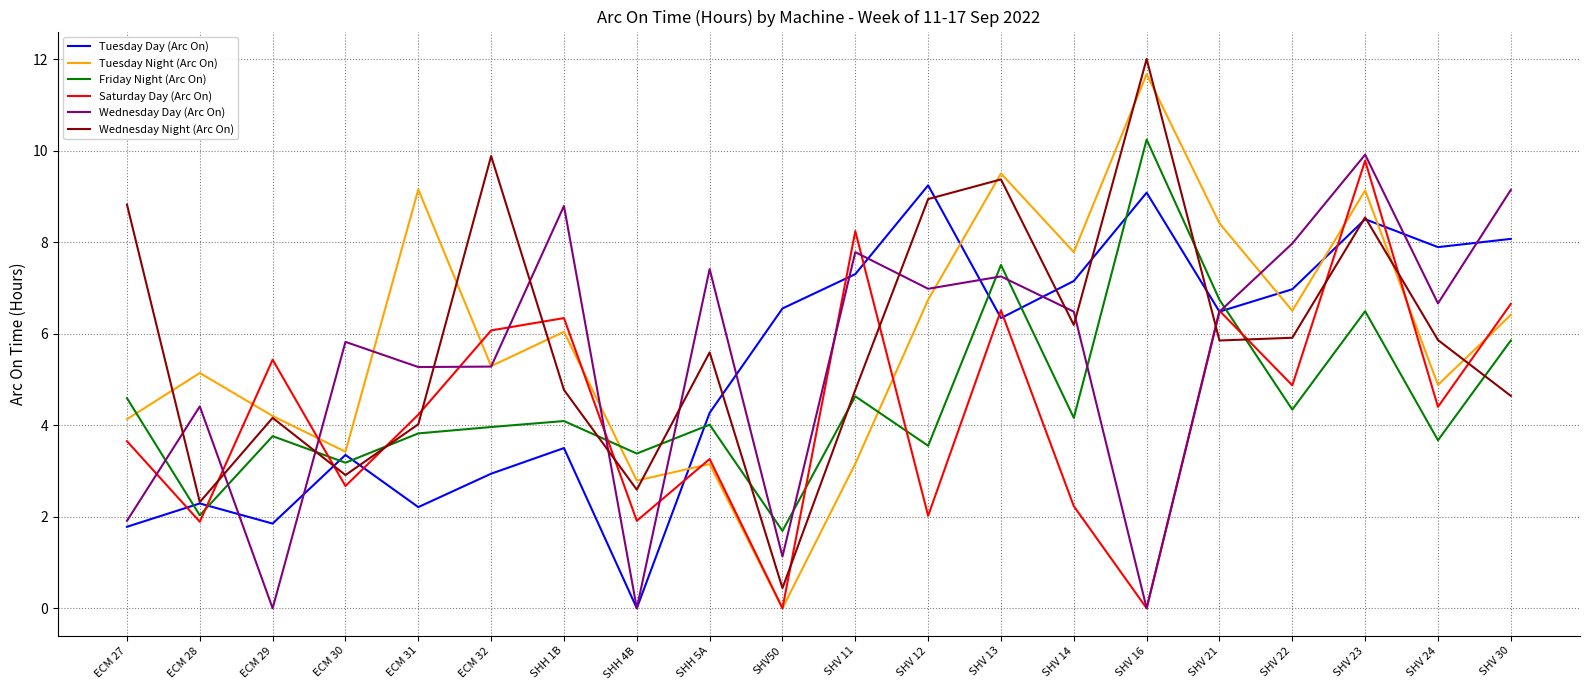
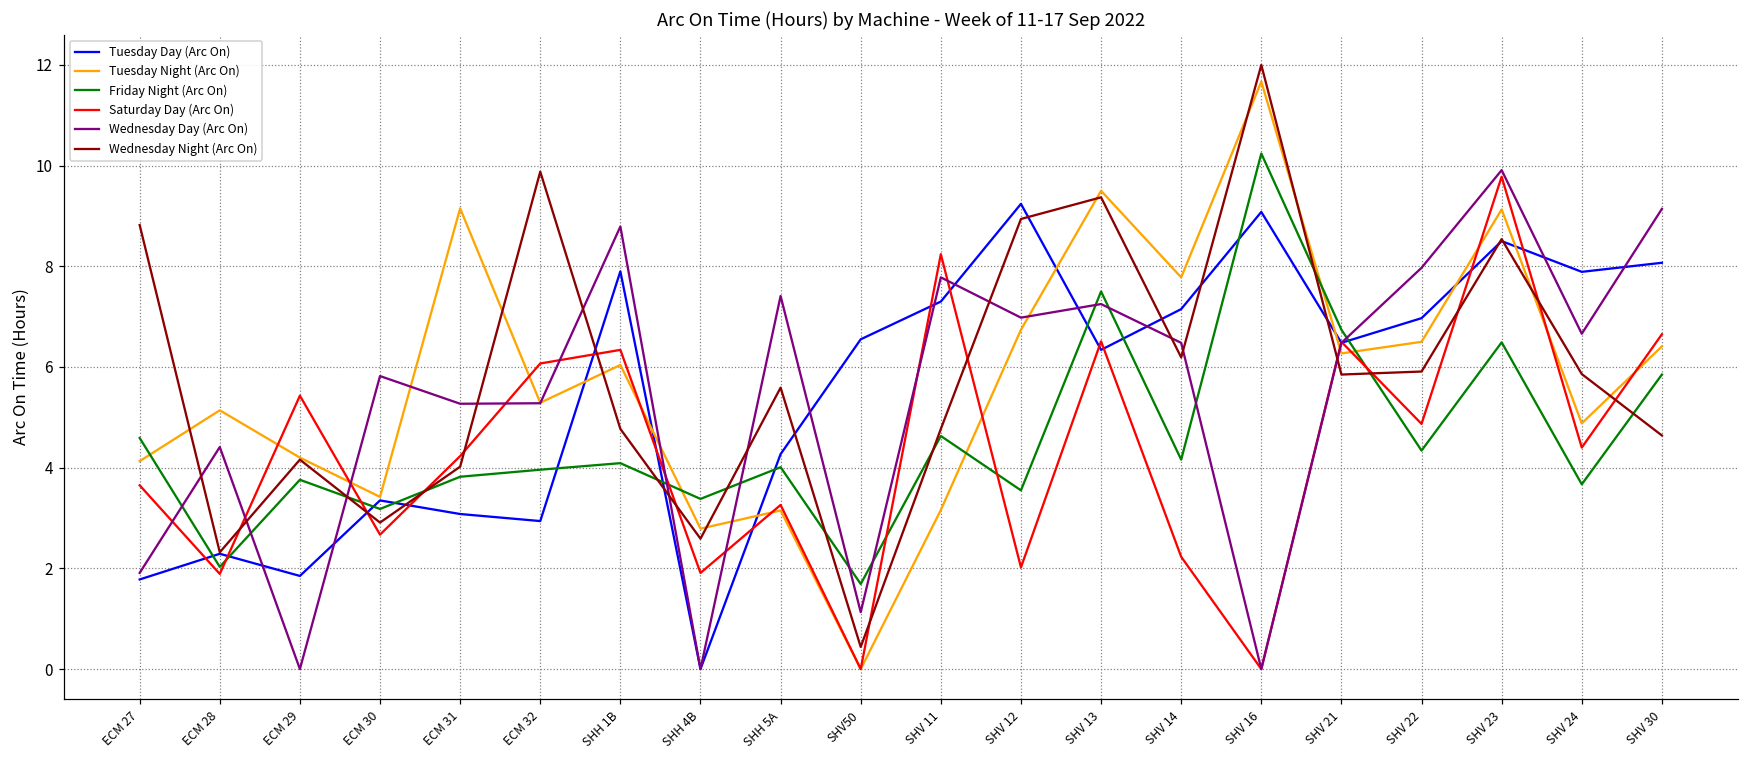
  {
    "Tuesday Day (Arc On)": {
      "ECM 27": 1.8,
      "ECM 29": 1.9,
      "ECM 30": 3.4,
-     "ECM 31": 2.2,
+     "ECM 31": 3.1,
      "ECM 32": 2.9,
-     "SHH 1B": 3.5,
+     "SHH 1B": 7.9,
      "SHH 5A": 4.3,
      "SHV50": 6.6,
      "SHV 11": 7.3,
      "SHV 12": 9.2,
      "SHV 13": 6.3,
      "SHV 14": 7.2,
      "SHV 16": 9.1,
      "SHV 22": 7.0,
      "SHV 24": 7.9,
      "SHV 30": 8.1
    },
    "Tuesday Night (Arc On)": {
      "ECM 27": 4.1,
      "ECM 28": 5.1,
      "ECM 30": 3.4,
      "ECM 31": 9.2,
      "SHH 1B": 6.0,
      "SHH 4B": 2.8,
      "SHH 5A": 3.2,
      "SHV 11": 3.2,
      "SHV 12": 6.7,
      "SHV 13": 9.5,
      "SHV 14": 7.8,
      "SHV 16": 11.7,
-     "SHV 21": 8.4,
+     "SHV 21": 6.3,
      "SHV 22": 6.5,
      "SHV 23": 9.1,
      "SHV 24": 4.9,
      "SHV 30": 6.4
    },
    "Friday Night (Arc On)": {
      "ECM 27": 4.6,
      "ECM 28": 2.0,
      "ECM 29": 3.8,
      "ECM 30": 3.2,
      "ECM 31": 3.8,
      "ECM 32": 4.0,
      "SHH 1B": 4.1,
      "SHH 4B": 3.4,
      "SHH 5A": 4.0,
      "SHV50": 1.7,
      "SHV 11": 4.6,
      "SHV 12": 3.6,
      "SHV 13": 7.5,
      "SHV 14": 4.2,
      "SHV 16": 10.2,
      "SHV 21": 6.7,
      "SHV 22": 4.3,
      "SHV 23": 6.5,
      "SHV 24": 3.7,
      "SHV 30": 5.9
    },
    "Saturday Day (Arc On)": {
      "ECM 27": 3.7,
      "ECM 28": 1.9,
      "ECM 29": 5.4,
      "ECM 30": 2.7,
      "ECM 31": 4.2,
      "ECM 32": 6.1,
      "SHH 1B": 6.3,
      "SHH 4B": 1.9,
      "SHH 5A": 3.3,
      "SHV 11": 8.2,
      "SHV 12": 2.0,
      "SHV 13": 6.5,
      "SHV 14": 2.2,
      "SHV 22": 4.9,
      "SHV 23": 9.8,
      "SHV 24": 4.4,
      "SHV 30": 6.7
    },
    "Wednesday Day (Arc On)": {
      "ECM 27": 1.9,
      "ECM 28": 4.4,
      "ECM 29": 0.0,
      "ECM 30": 5.8,
      "ECM 31": 5.3,
      "SHH 1B": 8.8,
      "SHH 5A": 7.4,
      "SHV50": 1.1,
      "SHV 11": 7.8,
      "SHV 12": 7.0,
      "SHV 13": 7.3,
      "SHV 14": 6.5,
      "SHV 22": 8.0,
      "SHV 23": 9.9,
      "SHV 24": 6.7,
      "SHV 30": 9.1
    },
    "Wednesday Night (Arc On)": {
      "ECM 27": 8.8,
      "ECM 30": 2.9,
      "ECM 31": 4.0,
      "ECM 32": 9.9,
      "SHH 1B": 4.8,
      "SHH 4B": 2.6,
      "SHH 5A": 5.6,
      "SHV50": 0.4,
      "SHV 11": 4.8,
      "SHV 12": 8.9,
      "SHV 13": 9.4,
      "SHV 14": 6.2,
      "SHV 16": 12.0,
      "SHV 21": 5.9,
      "SHV 22": 5.9,
      "SHV 24": 5.9,
      "SHV 30": 4.6
    }
  }
